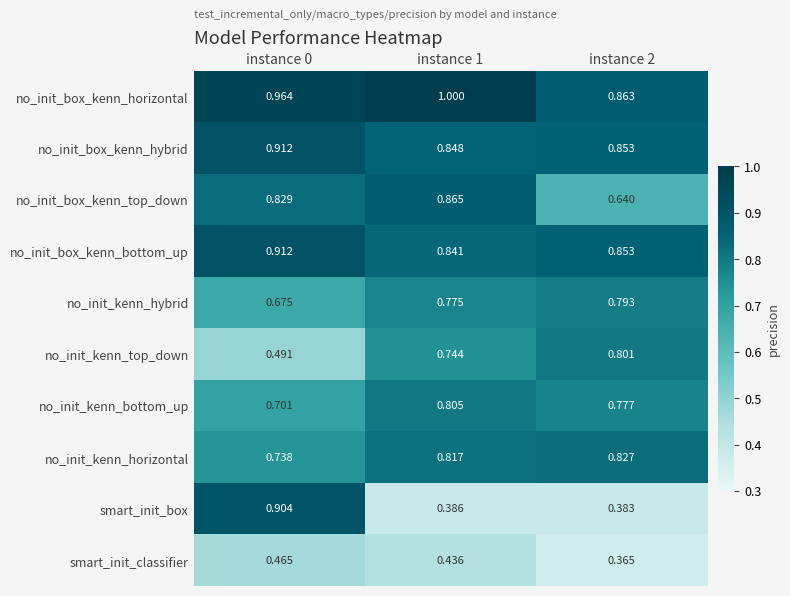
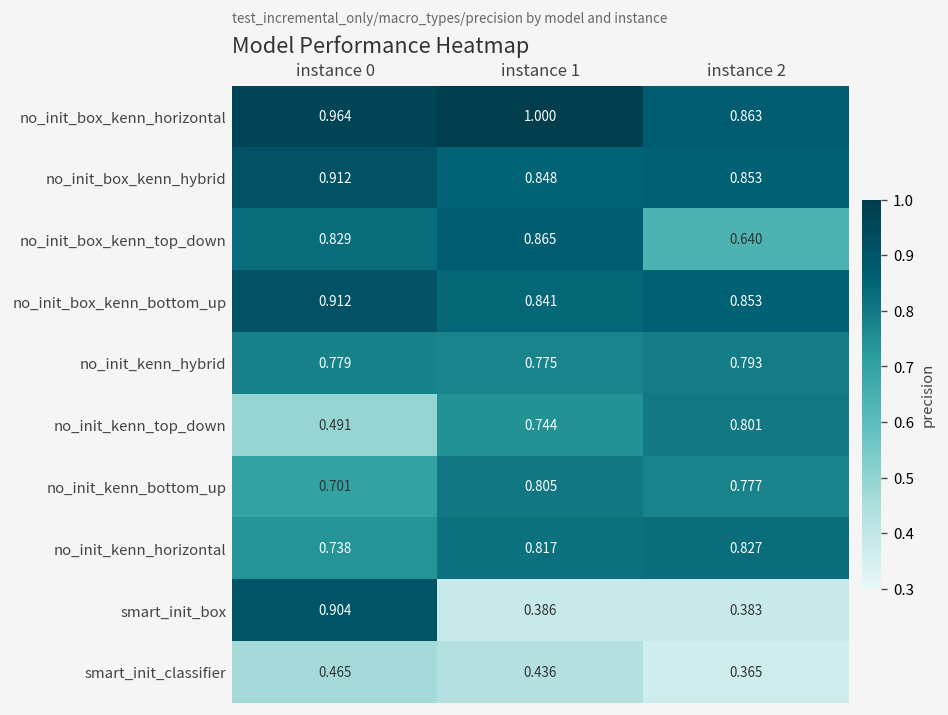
  {
    "no_init_box_kenn_horizontal": {
      "instance 0": 0.964,
      "instance 1": 1.000,
      "instance 2": 0.863
    },
    "no_init_box_kenn_hybrid": {
      "instance 0": 0.912,
      "instance 1": 0.848,
      "instance 2": 0.853
    },
    "no_init_box_kenn_top_down": {
      "instance 0": 0.829,
      "instance 1": 0.865,
      "instance 2": 0.640
    },
    "no_init_box_kenn_bottom_up": {
      "instance 0": 0.912,
      "instance 1": 0.841,
      "instance 2": 0.853
    },
    "no_init_kenn_hybrid": {
-     "instance 0": 0.675,
+     "instance 0": 0.779,
      "instance 1": 0.775,
      "instance 2": 0.793
    },
    "no_init_kenn_top_down": {
      "instance 0": 0.491,
      "instance 1": 0.744,
      "instance 2": 0.801
    },
    "no_init_kenn_bottom_up": {
      "instance 0": 0.701,
      "instance 1": 0.805,
      "instance 2": 0.777
    },
    "no_init_kenn_horizontal": {
      "instance 0": 0.738,
      "instance 1": 0.817,
      "instance 2": 0.827
    },
    "smart_init_box": {
      "instance 0": 0.904,
      "instance 1": 0.386,
      "instance 2": 0.383
    },
    "smart_init_classifier": {
      "instance 0": 0.465,
      "instance 1": 0.436,
      "instance 2": 0.365
    }
  }
